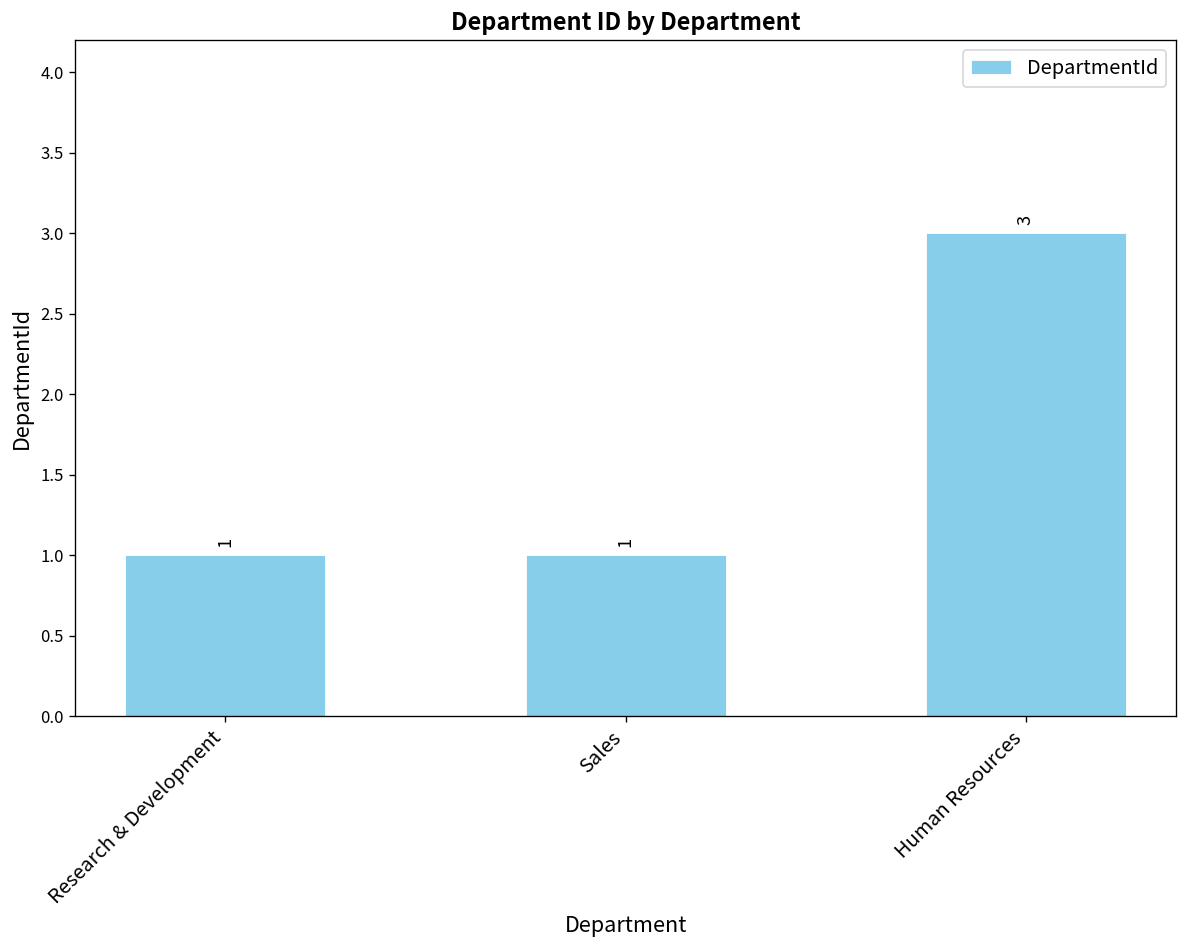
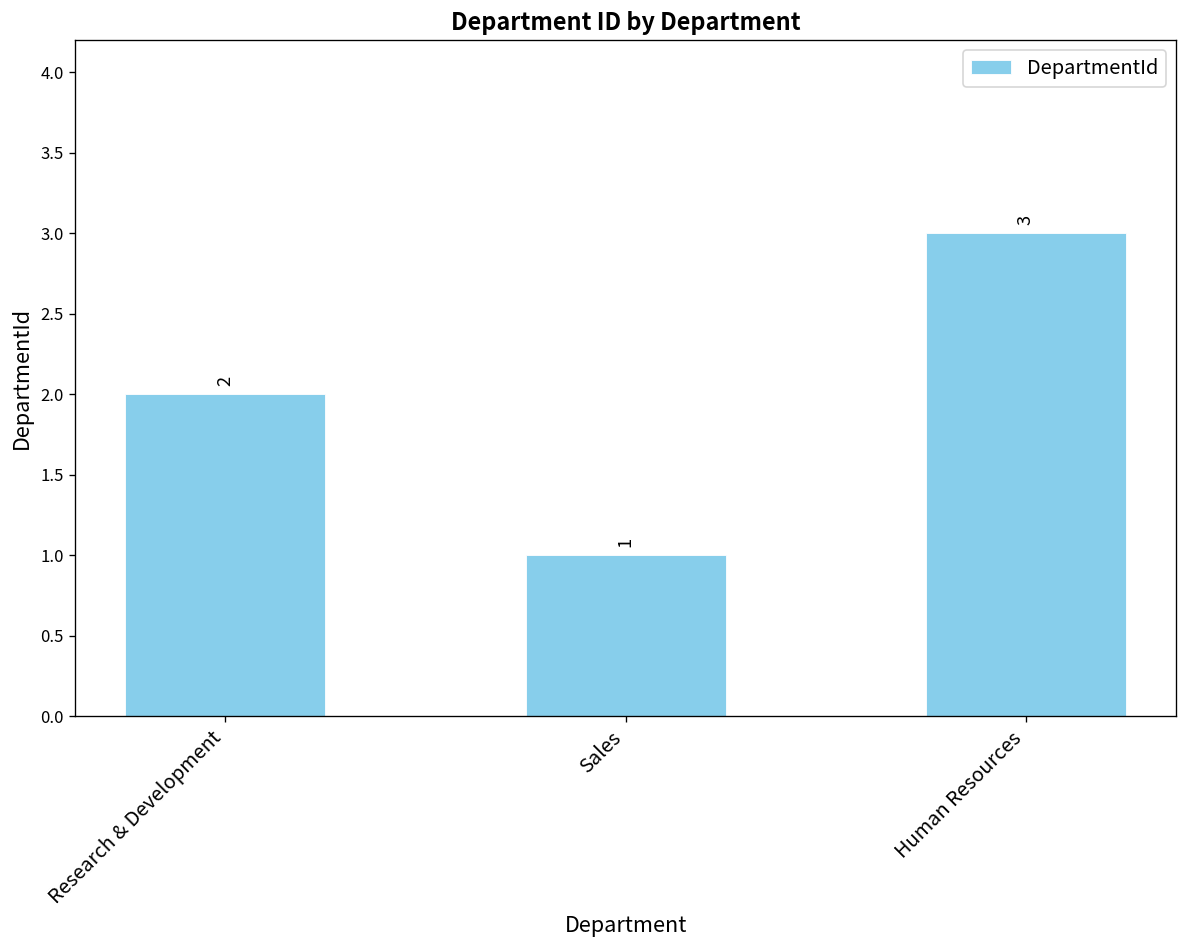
  {
-   "Research & Development": 1,
+   "Research & Development": 2,
    "Sales": 1,
    "Human Resources": 3
  }
